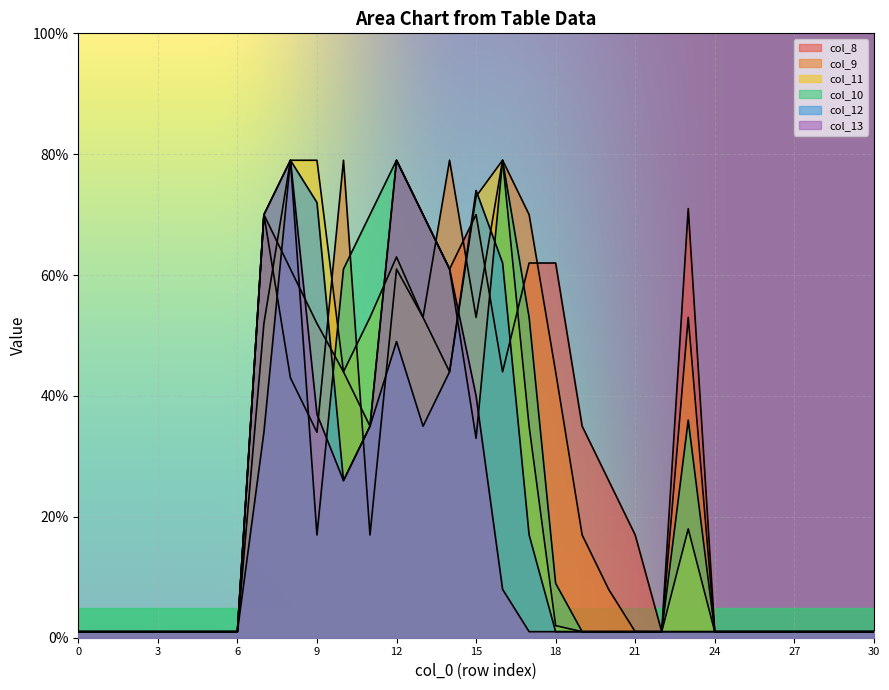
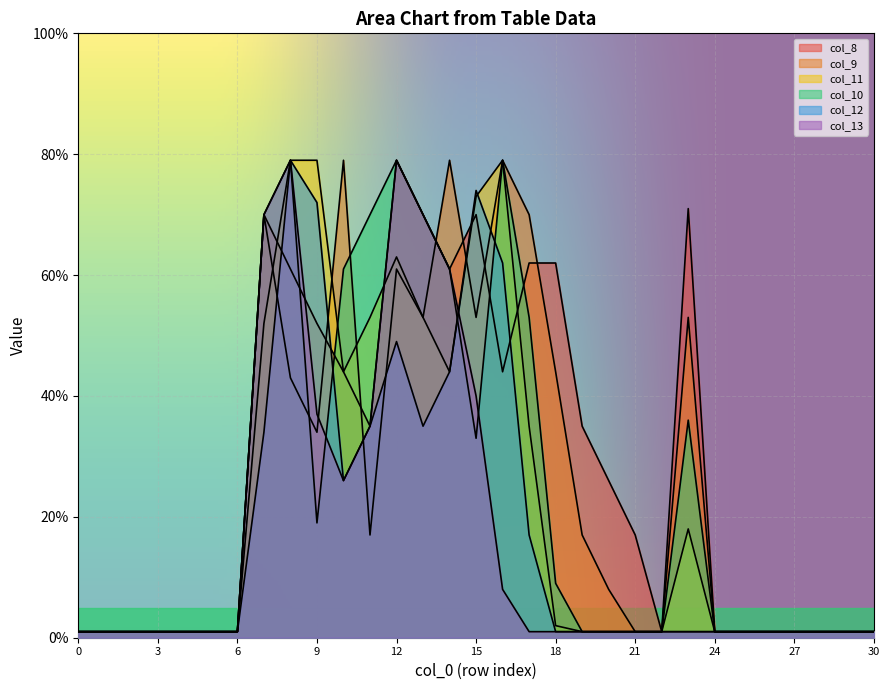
  {
    "col_11": {
      "9": "79%",
      "12": "63%",
      "15": "73%"
    },
    "col_10": {
-     "9": "17%",
+     "9": "19%",
      "15": "33%",
      "18": "9%"
    },
    "col_12": {
      "9": "72%",
      "12": "49%",
      "15": "74%"
    },
    "col_13": {
      "9": "37%",
      "15": "40%"
    }
  }
